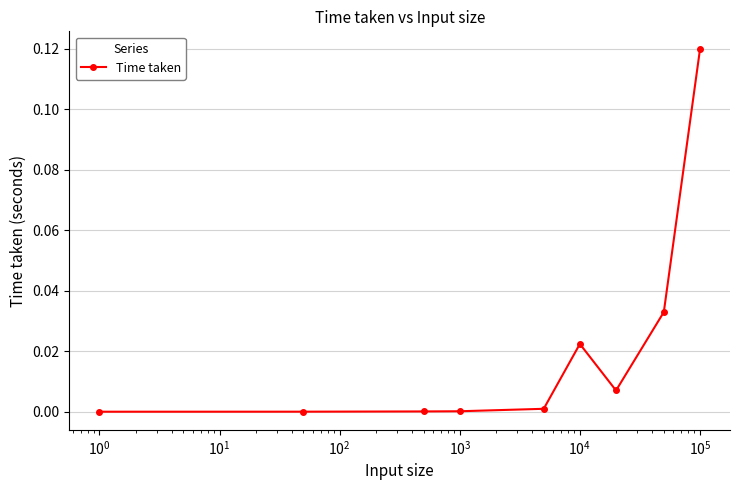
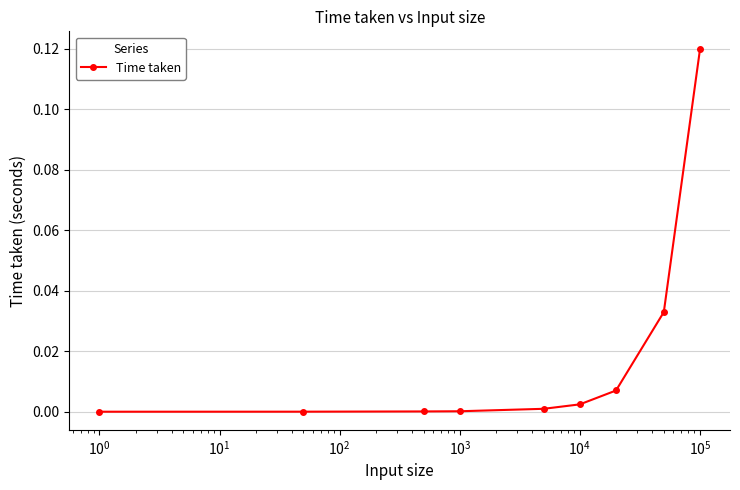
  {
    "10^0": 0.000,
    "10^3": 0.000,
-   "10^4": 0.022,
+   "10^4": 0.002,
    "10^5": 0.120
  }
